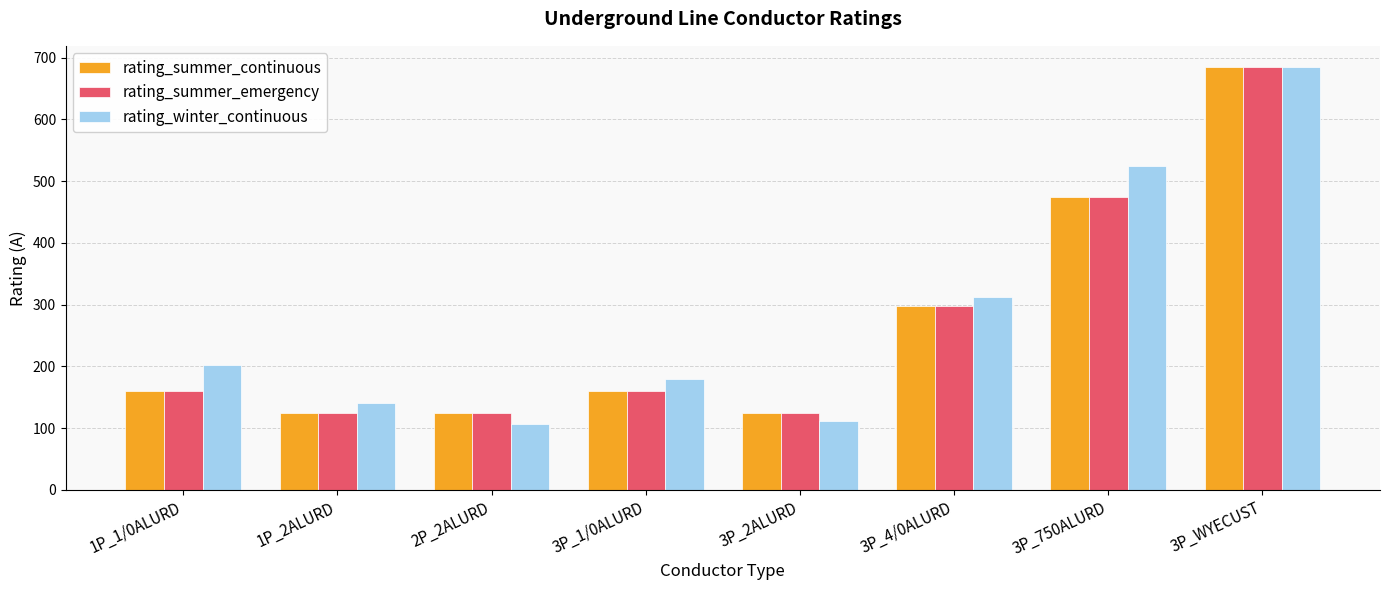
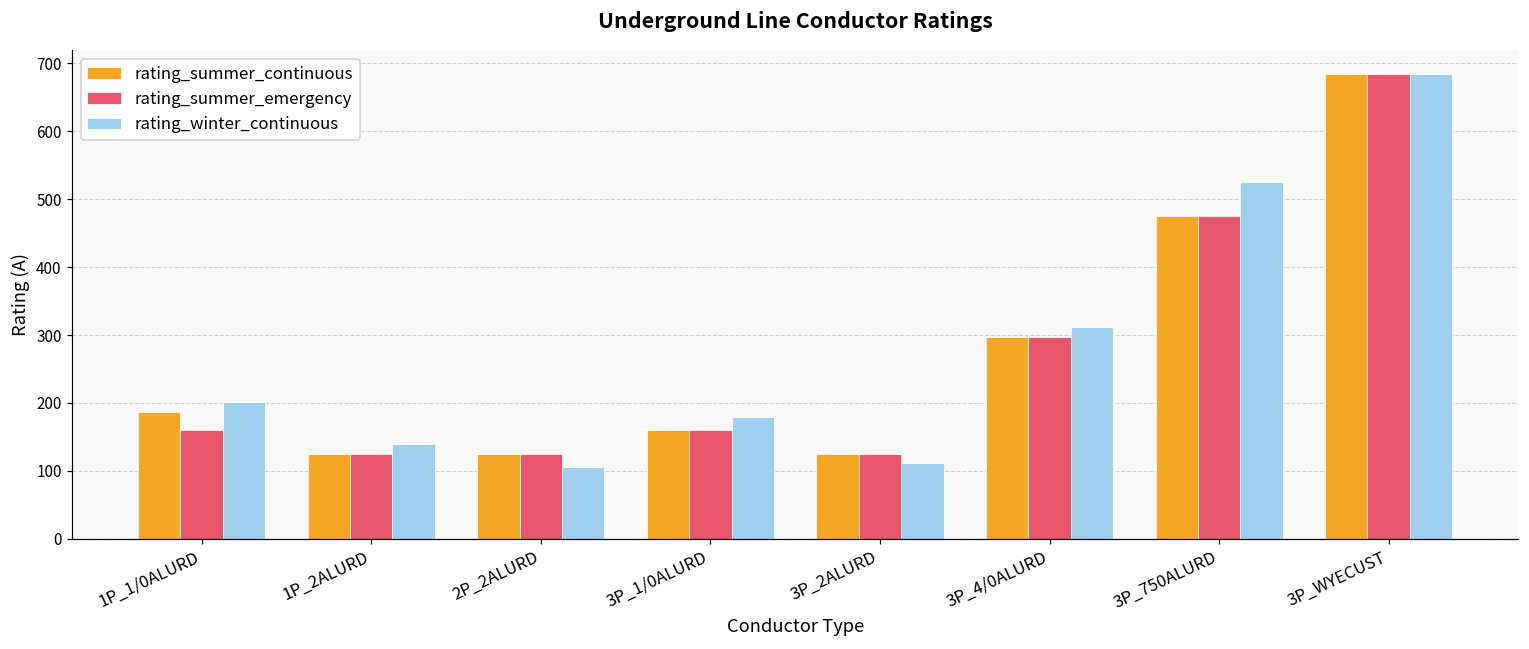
  {
    "rating_summer_continuous": {
-     "1P_1/0ALURD": 160,
+     "1P_1/0ALURD": 190,
      "1P_2ALURD": 130,
      "2P_2ALURD": 130,
      "3P_1/0ALURD": 160,
      "3P_2ALURD": 130,
      "3P_4/0ALURD": 300,
      "3P_750ALURD": 480,
      "3P_WYECUST": 690
    },
    "rating_summer_emergency": {
      "1P_1/0ALURD": 160,
      "1P_2ALURD": 130,
      "2P_2ALURD": 130,
      "3P_1/0ALURD": 160,
      "3P_2ALURD": 130,
      "3P_4/0ALURD": 300,
      "3P_750ALURD": 480,
      "3P_WYECUST": 690
    },
    "rating_winter_continuous": {
      "1P_1/0ALURD": 200,
      "1P_2ALURD": 140,
      "2P_2ALURD": 110,
      "3P_1/0ALURD": 180,
      "3P_2ALURD": 110,
      "3P_4/0ALURD": 310,
      "3P_750ALURD": 530,
      "3P_WYECUST": 690
    }
  }
